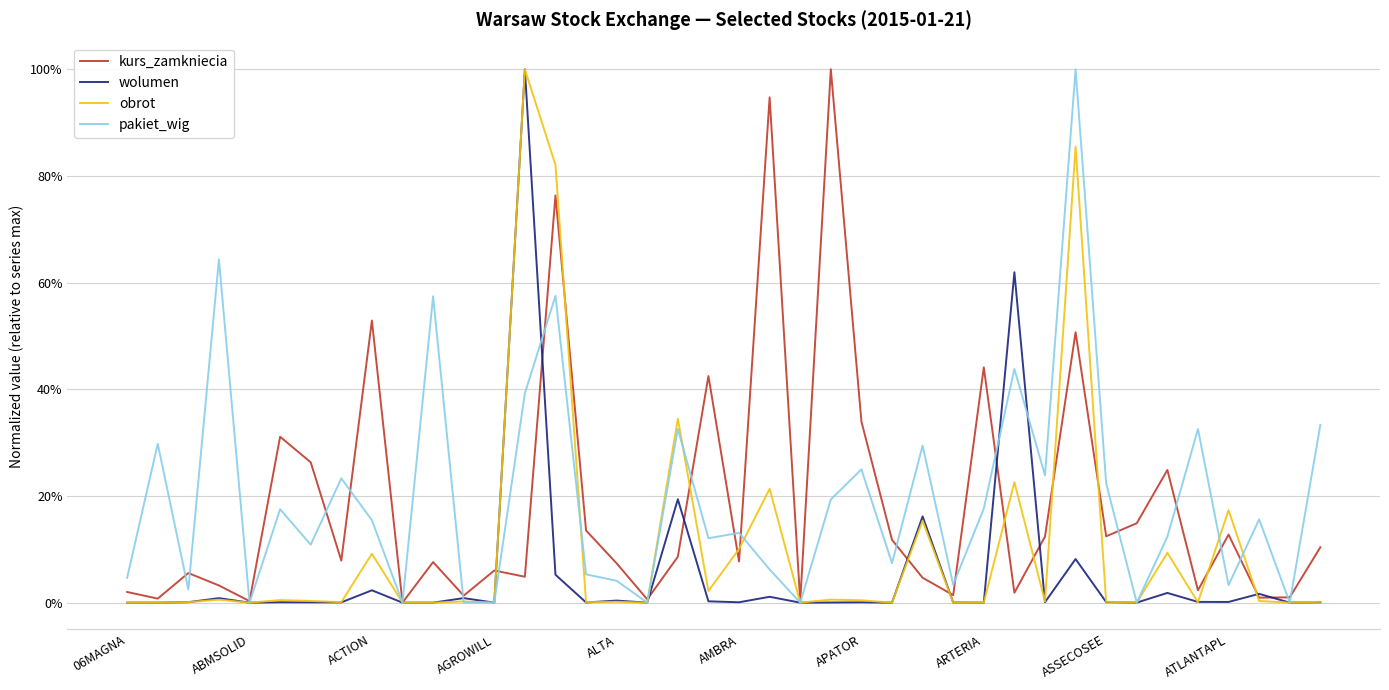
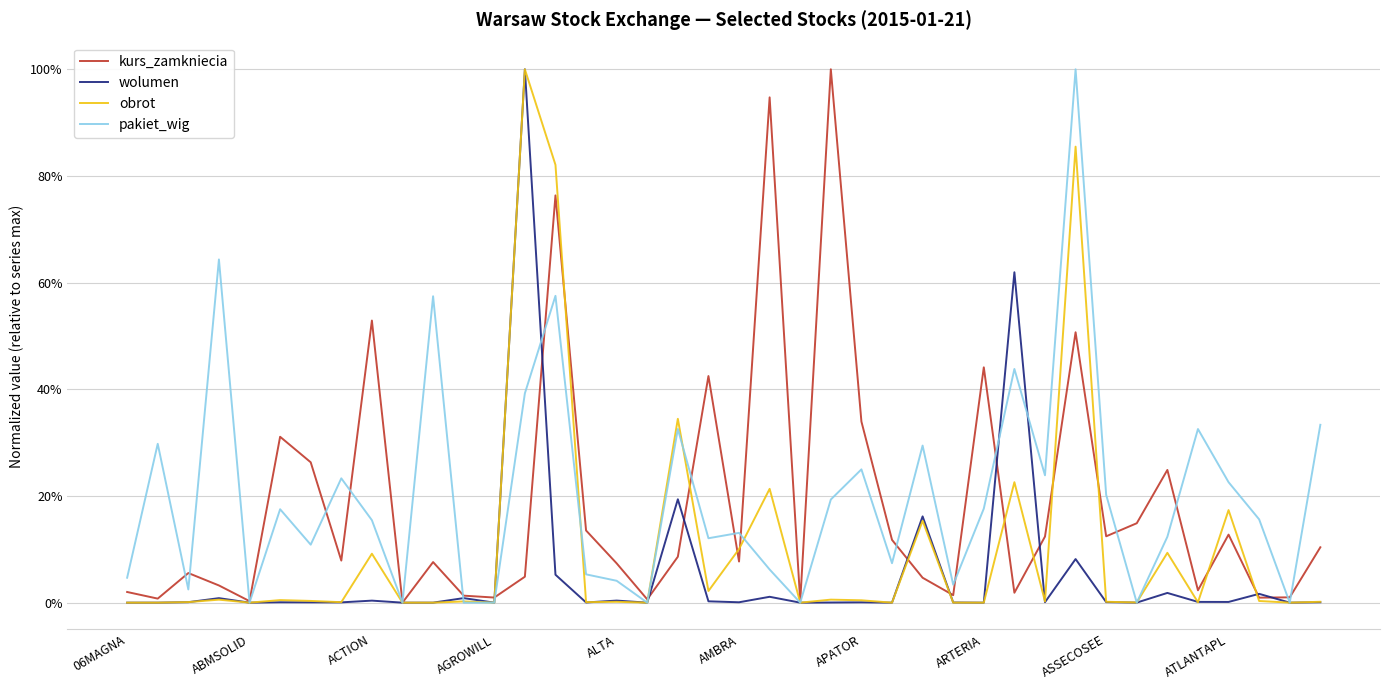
  {
    "kurs_zamkniecia": {
      "06MAGNA": "2%",
      "ACTION": "53%",
-     "AGROWILL": "6%",
+     "AGROWILL": "1%",
      "ALTA": "7%",
      "AMBRA": "8%",
      "APATOR": "34%",
      "ARTERIA": "44%",
      "ASSECOSEE": "12%",
      "ATLANTAPL": "13%"
    },
    "wolumen": {
-     "ACTION": "2%",
+     "ACTION": "0%",
      "AMBRA": "0%",
      "ATLANTAPL": "0%"
    },
    "obrot": {
      "ACTION": "9%",
      "AMBRA": "10%",
      "ATLANTAPL": "17%"
    },
    "pakiet_wig": {
      "06MAGNA": "5%",
      "ACTION": "15%",
      "ALTA": "4%",
      "AMBRA": "13%",
      "APATOR": "25%",
      "ARTERIA": "18%",
-     "ASSECOSEE": "22%",
-     "ATLANTAPL": "3%"
+     "ASSECOSEE": "20%",
+     "ATLANTAPL": "23%"
    }
  }
